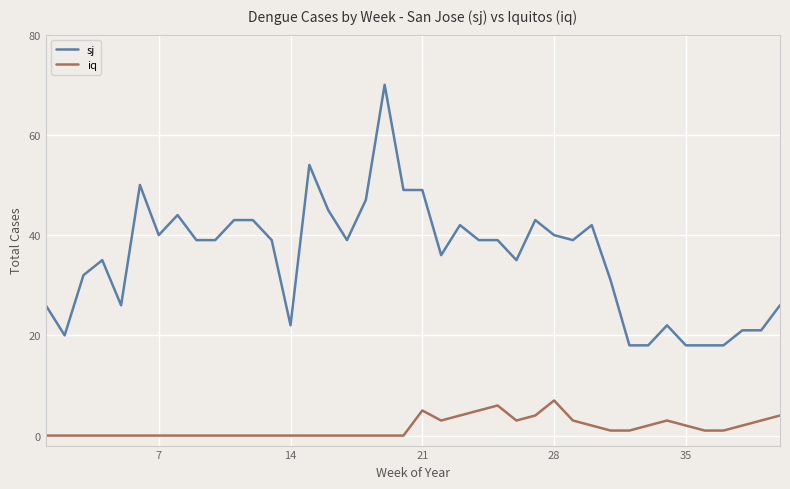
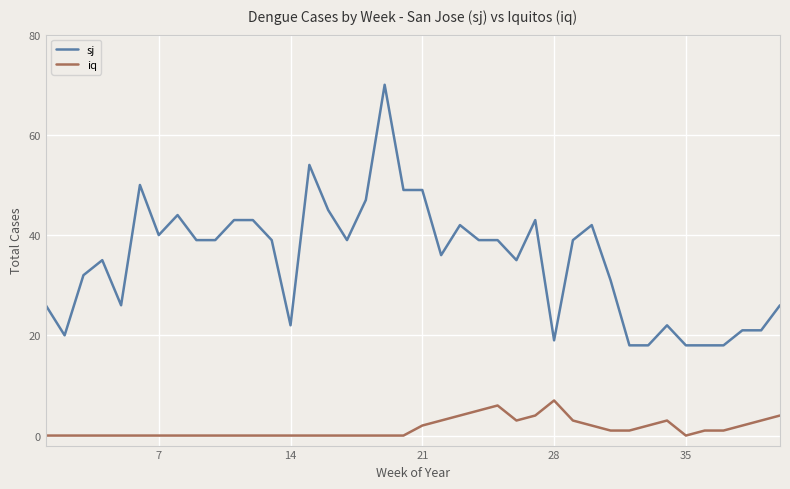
  {
    "sj": {
      "7": 40,
      "14": 22,
      "21": 49,
-     "28": 40,
+     "28": 19,
      "35": 18
    },
    "iq": {
      "7": 0,
      "14": 0,
-     "21": 5,
+     "21": 2,
      "28": 7,
-     "35": 2
+     "35": 0
    }
  }
